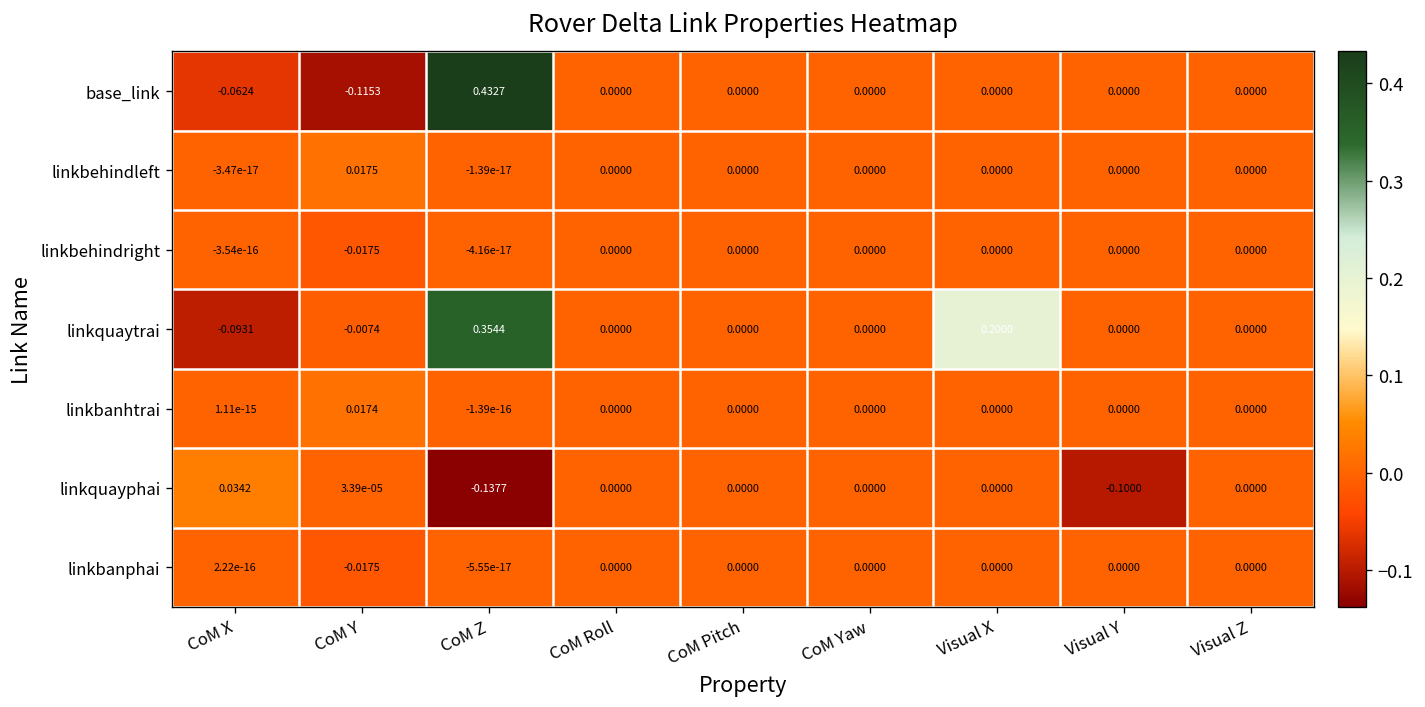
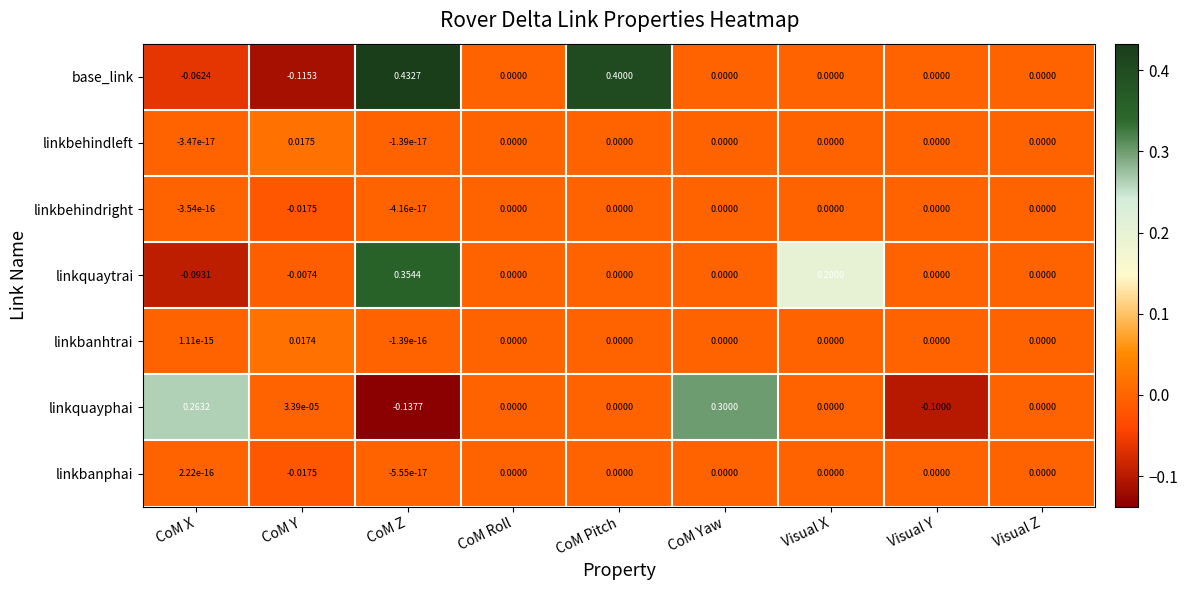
  {
    "base_link": {
      "CoM X": "-0.0624",
      "CoM Y": "-0.1153",
      "CoM Z": "0.4327",
      "CoM Roll": "0.0000",
-     "CoM Pitch": "0.0000",
+     "CoM Pitch": "0.4000",
      "CoM Yaw": "0.0000",
      "Visual X": "0.0000",
      "Visual Y": "0.0000",
      "Visual Z": "0.0000"
    },
    "linkbehindleft": {
      "CoM X": "-3.47e-17",
      "CoM Y": "0.0175",
      "CoM Z": "-1.39e-17",
      "CoM Roll": "0.0000",
      "CoM Pitch": "0.0000",
      "CoM Yaw": "0.0000",
      "Visual X": "0.0000",
      "Visual Y": "0.0000",
      "Visual Z": "0.0000"
    },
    "linkbehindright": {
      "CoM X": "-3.54e-16",
      "CoM Y": "-0.0175",
      "CoM Z": "-4.16e-17",
      "CoM Roll": "0.0000",
      "CoM Pitch": "0.0000",
      "CoM Yaw": "0.0000",
      "Visual X": "0.0000",
      "Visual Y": "0.0000",
      "Visual Z": "0.0000"
    },
    "linkquaytrai": {
      "CoM X": "-0.0931",
      "CoM Y": "-0.0074",
      "CoM Z": "0.3544",
      "CoM Roll": "0.0000",
      "CoM Pitch": "0.0000",
      "CoM Yaw": "0.0000",
      "Visual Y": "0.0000",
      "Visual Z": "0.0000"
    },
    "linkbanhtrai": {
      "CoM X": "1.11e-15",
      "CoM Y": "0.0174",
      "CoM Z": "-1.39e-16",
      "CoM Roll": "0.0000",
      "CoM Pitch": "0.0000",
      "CoM Yaw": "0.0000",
      "Visual X": "0.0000",
      "Visual Y": "0.0000",
      "Visual Z": "0.0000"
    },
    "linkquayphai": {
-     "CoM X": "0.0342",
+     "CoM X": "0.2632",
      "CoM Y": "3.39e-05",
      "CoM Z": "-0.1377",
      "CoM Roll": "0.0000",
      "CoM Pitch": "0.0000",
-     "CoM Yaw": "0.0000",
+     "CoM Yaw": "0.3000",
      "Visual X": "0.0000",
      "Visual Y": "-0.1000",
      "Visual Z": "0.0000"
    },
    "linkbanphai": {
      "CoM X": "2.22e-16",
      "CoM Y": "-0.0175",
      "CoM Z": "-5.55e-17",
      "CoM Roll": "0.0000",
      "CoM Pitch": "0.0000",
      "CoM Yaw": "0.0000",
      "Visual X": "0.0000",
      "Visual Y": "0.0000",
      "Visual Z": "0.0000"
    }
  }
